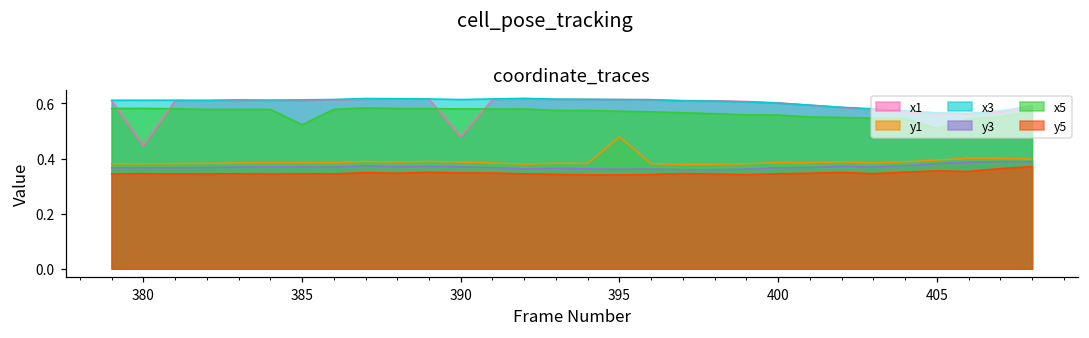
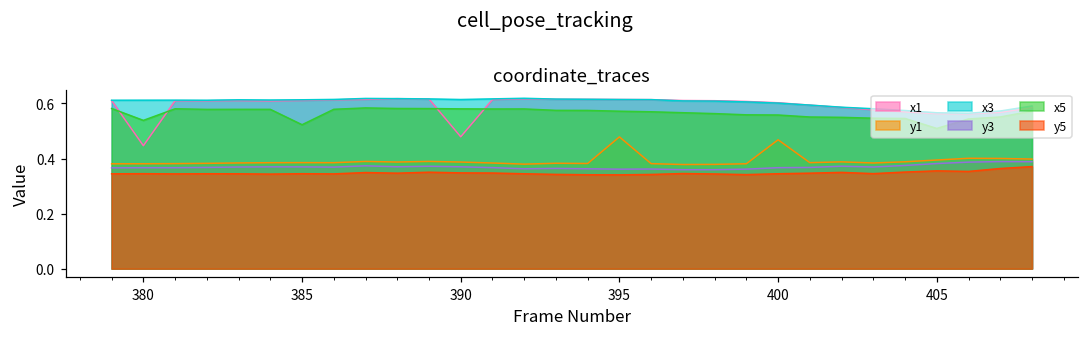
  {
    "x1": {
      "380": 0.45,
      "390": 0.48
    },
    "y1": {
      "380": 0.38,
      "385": 0.39,
      "390": 0.39,
      "395": 0.48,
-     "400": 0.39,
+     "400": 0.47,
      "405": 0.39
    },
    "x3": {
      "380": 0.61,
      "390": 0.61
    },
    "y3": {
      "380": 0.37,
      "385": 0.37,
      "390": 0.37,
      "395": 0.36,
      "400": 0.37,
      "405": 0.38
    },
    "x5": {
-     "380": 0.58,
+     "380": 0.54,
      "385": 0.52,
      "390": 0.58,
      "395": 0.57,
      "400": 0.56
    },
    "y5": {
      "380": 0.35,
      "385": 0.34,
      "390": 0.35,
      "395": 0.34,
      "400": 0.34,
      "405": 0.36
    }
  }
